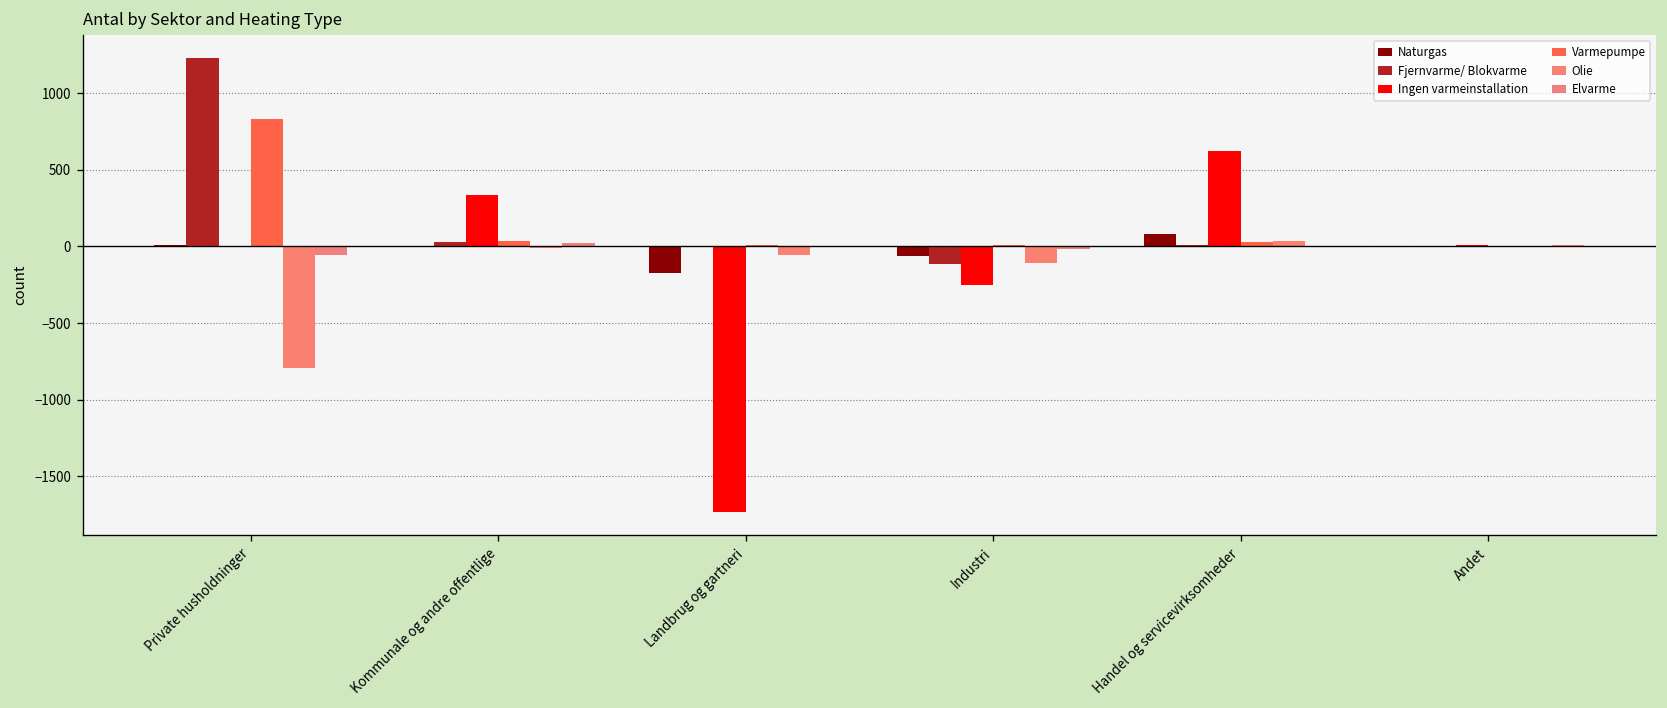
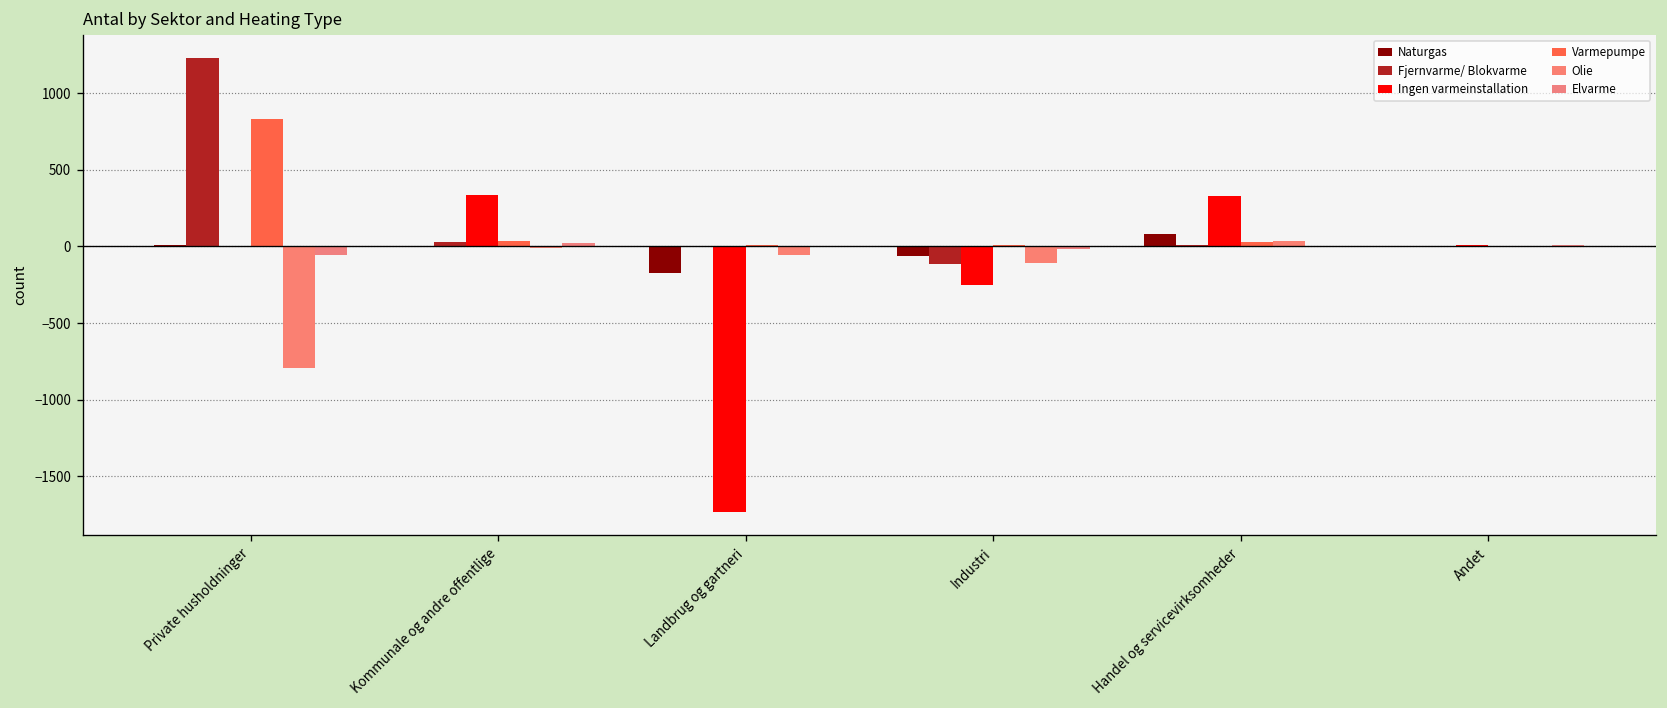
  {
    "Naturgas": {
      "Landbrug og gartneri": -180,
      "Industri": -70,
      "Handel og servicevirksomheder": 80
    },
    "Fjernvarme/ Blokvarme": {
      "Private husholdninger": 1230,
      "Kommunale og andre offentlige": 30,
      "Industri": -120
    },
    "Ingen varmeinstallation": {
      "Kommunale og andre offentlige": 330,
      "Landbrug og gartneri": -1740,
      "Industri": -250,
-     "Handel og servicevirksomheder": 620
+     "Handel og servicevirksomheder": 330
    }
  }
